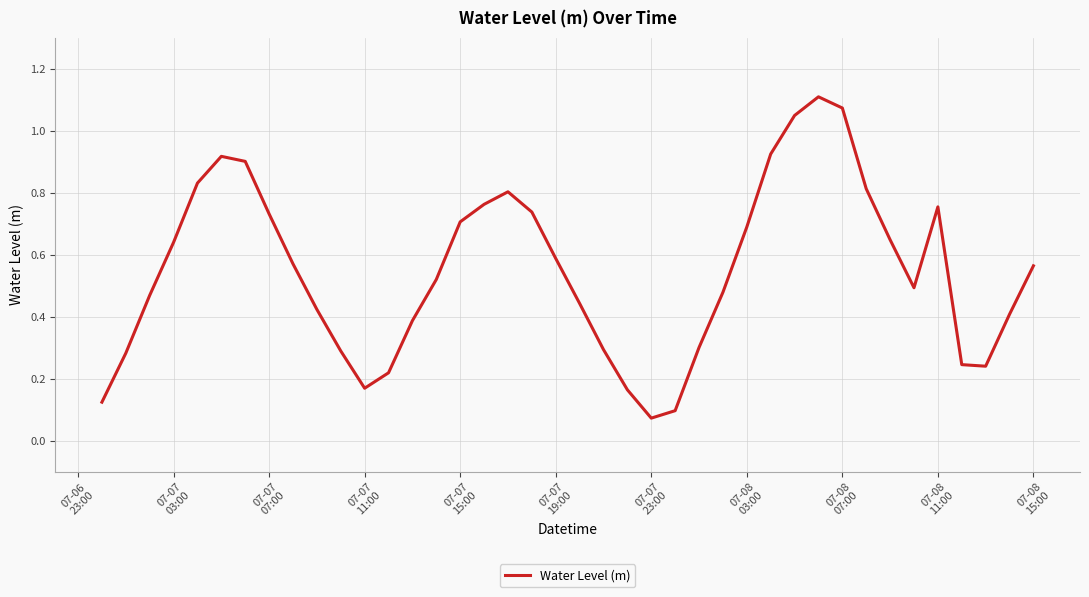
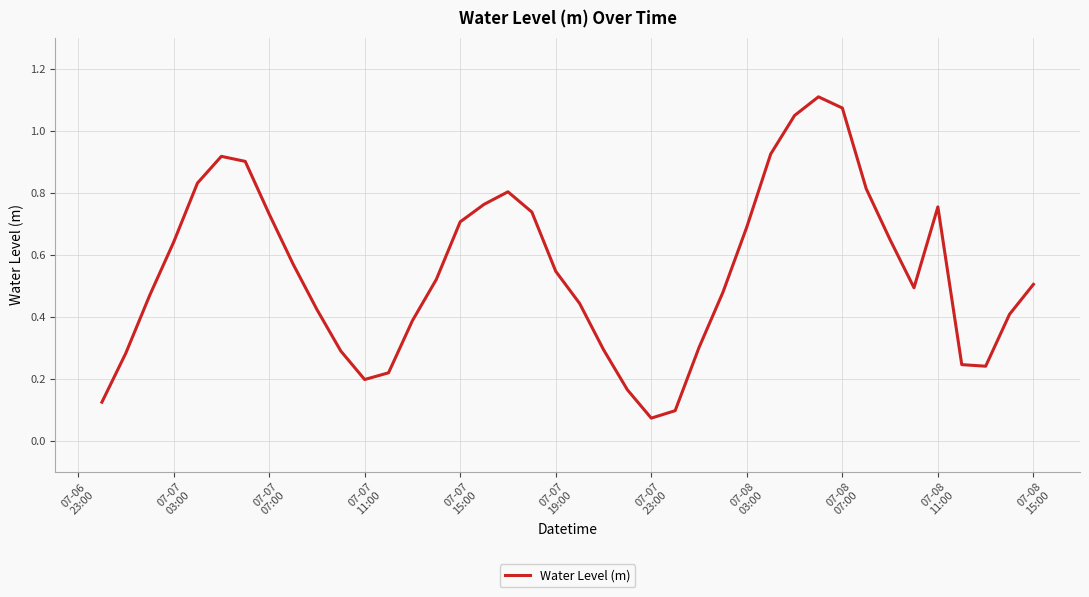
  {
    "07-07 03:00": 0.64,
    "07-07 07:00": 0.73,
-   "07-07 11:00": 0.17,
+   "07-07 11:00": 0.20,
    "07-07 15:00": 0.71,
-   "07-07 19:00": 0.59,
+   "07-07 19:00": 0.55,
    "07-07 23:00": 0.07,
    "07-08 03:00": 0.69,
    "07-08 07:00": 1.07,
    "07-08 11:00": 0.75,
-   "07-08 15:00": 0.56
+   "07-08 15:00": 0.50
  }
